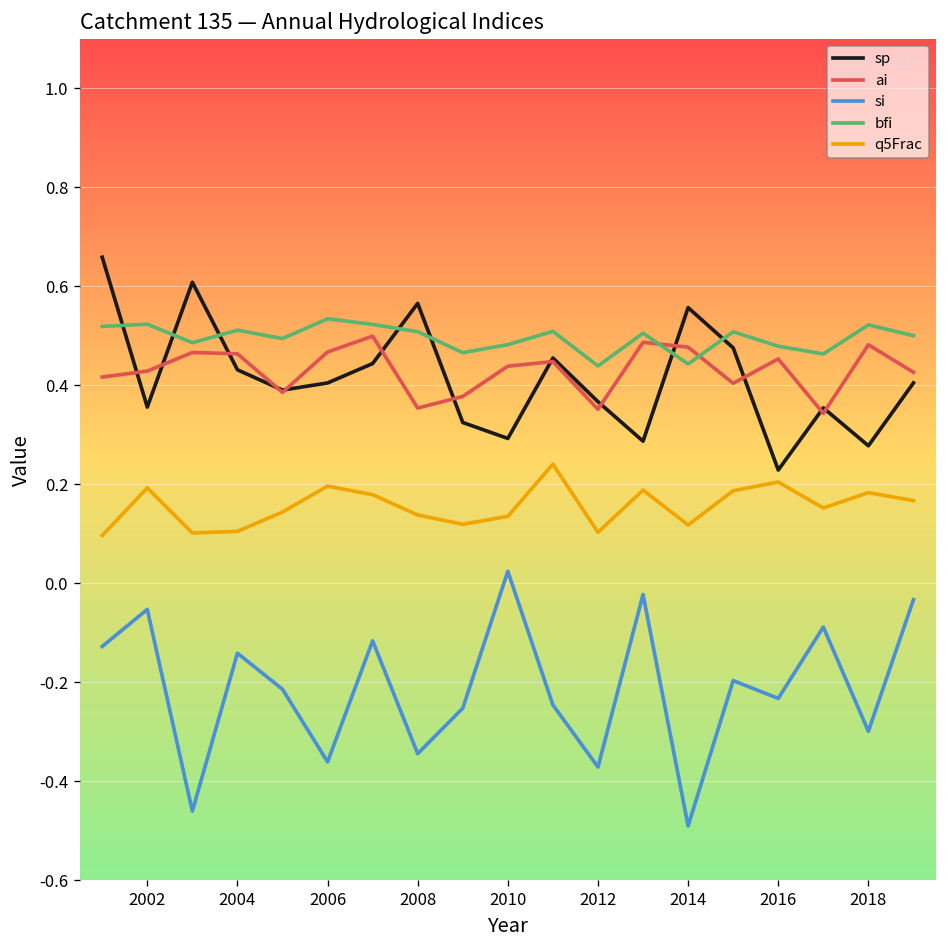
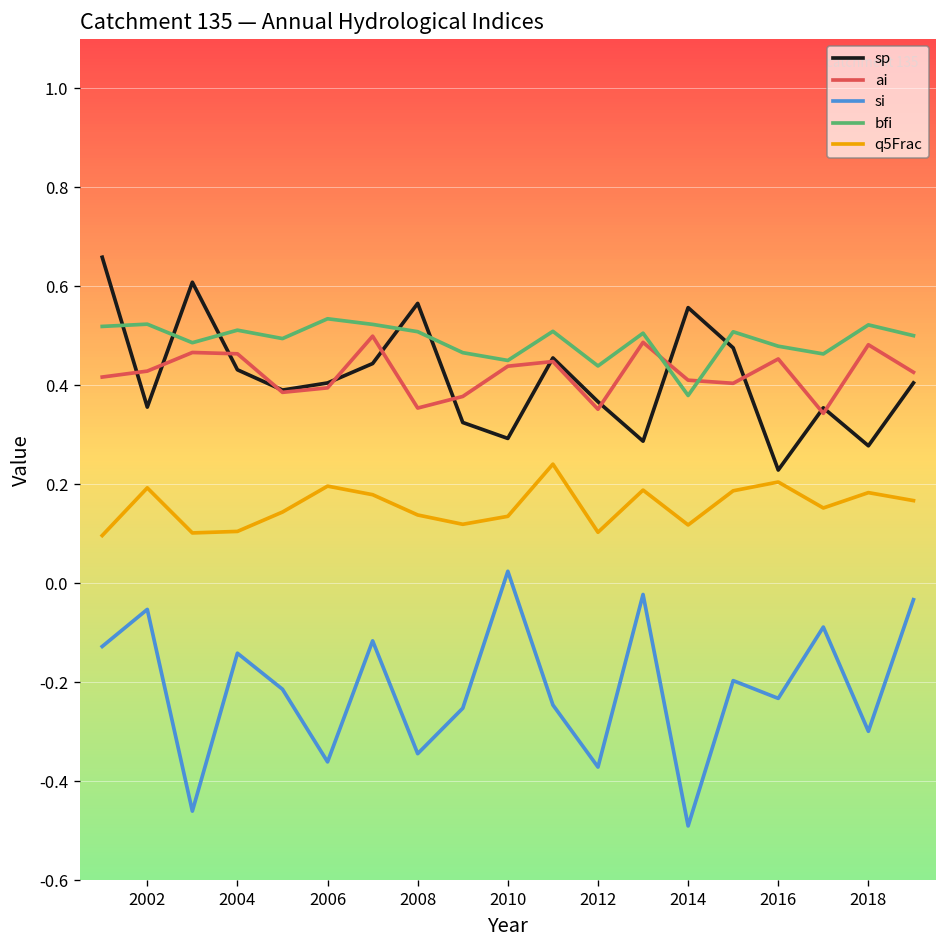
  {
    "sp": {
      "2002": 0.36,
      "2004": 0.43,
      "2006": 0.40,
      "2008": 0.57,
      "2010": 0.29,
      "2012": 0.37,
      "2014": 0.56,
      "2016": 0.23,
      "2018": 0.28
    },
    "ai": {
      "2002": 0.43,
      "2004": 0.46,
-     "2006": 0.47,
+     "2006": 0.39,
      "2008": 0.35,
      "2010": 0.44,
      "2012": 0.35,
-     "2014": 0.48,
+     "2014": 0.41,
      "2016": 0.45,
      "2018": 0.48
    },
    "si": {
      "2002": -0.05,
      "2004": -0.14,
      "2006": -0.36,
      "2008": -0.34,
      "2010": 0.02,
      "2012": -0.37,
      "2014": -0.49,
      "2016": -0.23,
      "2018": -0.30
    },
    "bfi": {
      "2002": 0.52,
      "2004": 0.51,
      "2006": 0.53,
      "2008": 0.51,
-     "2010": 0.48,
+     "2010": 0.45,
      "2012": 0.44,
-     "2014": 0.44,
+     "2014": 0.38,
      "2016": 0.48,
      "2018": 0.52
    },
    "q5Frac": {
      "2002": 0.19,
      "2004": 0.11,
      "2006": 0.20,
      "2008": 0.14,
      "2010": 0.14,
      "2012": 0.10,
      "2014": 0.12,
      "2016": 0.20,
      "2018": 0.18
    }
  }
